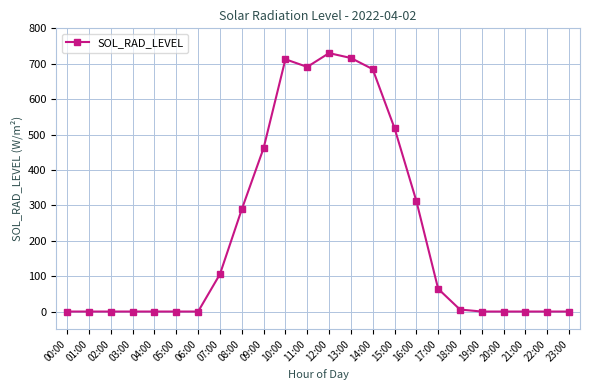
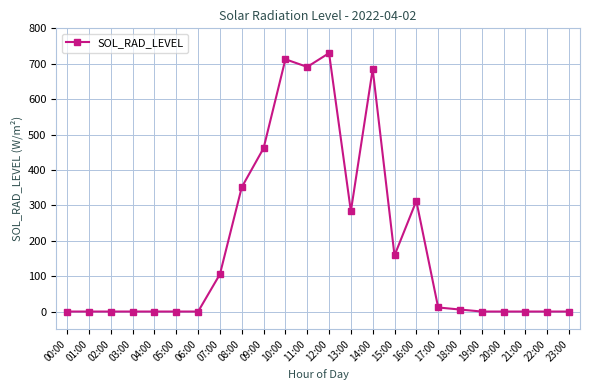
  {
    "00:00": 0,
    "01:00": 0,
    "02:00": 0,
    "03:00": 0,
    "04:00": 0,
    "05:00": 0,
    "06:00": 0,
    "07:00": 110,
-   "08:00": 290,
+   "08:00": 350,
    "09:00": 460,
    "10:00": 710,
    "11:00": 690,
    "12:00": 730,
-   "13:00": 720,
+   "13:00": 280,
    "14:00": 680,
-   "15:00": 520,
+   "15:00": 160,
    "16:00": 310,
-   "17:00": 60,
+   "17:00": 10,
    "18:00": 10,
    "19:00": 0,
    "20:00": 0,
    "21:00": 0,
    "22:00": 0,
    "23:00": 0
  }
